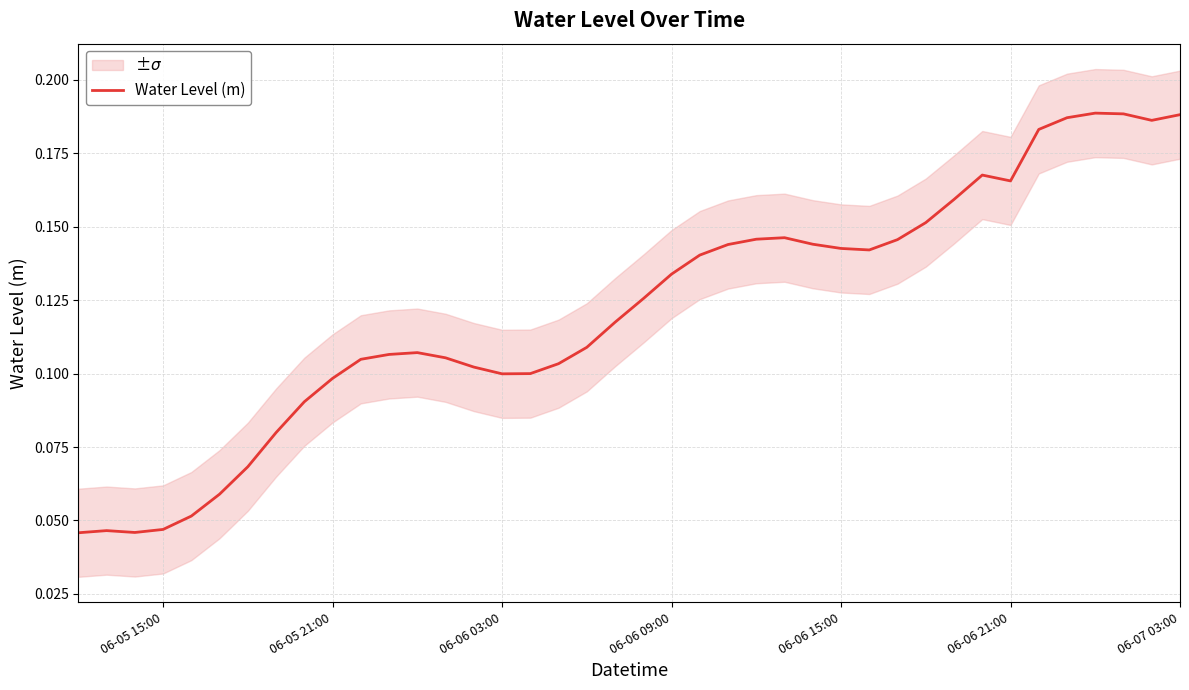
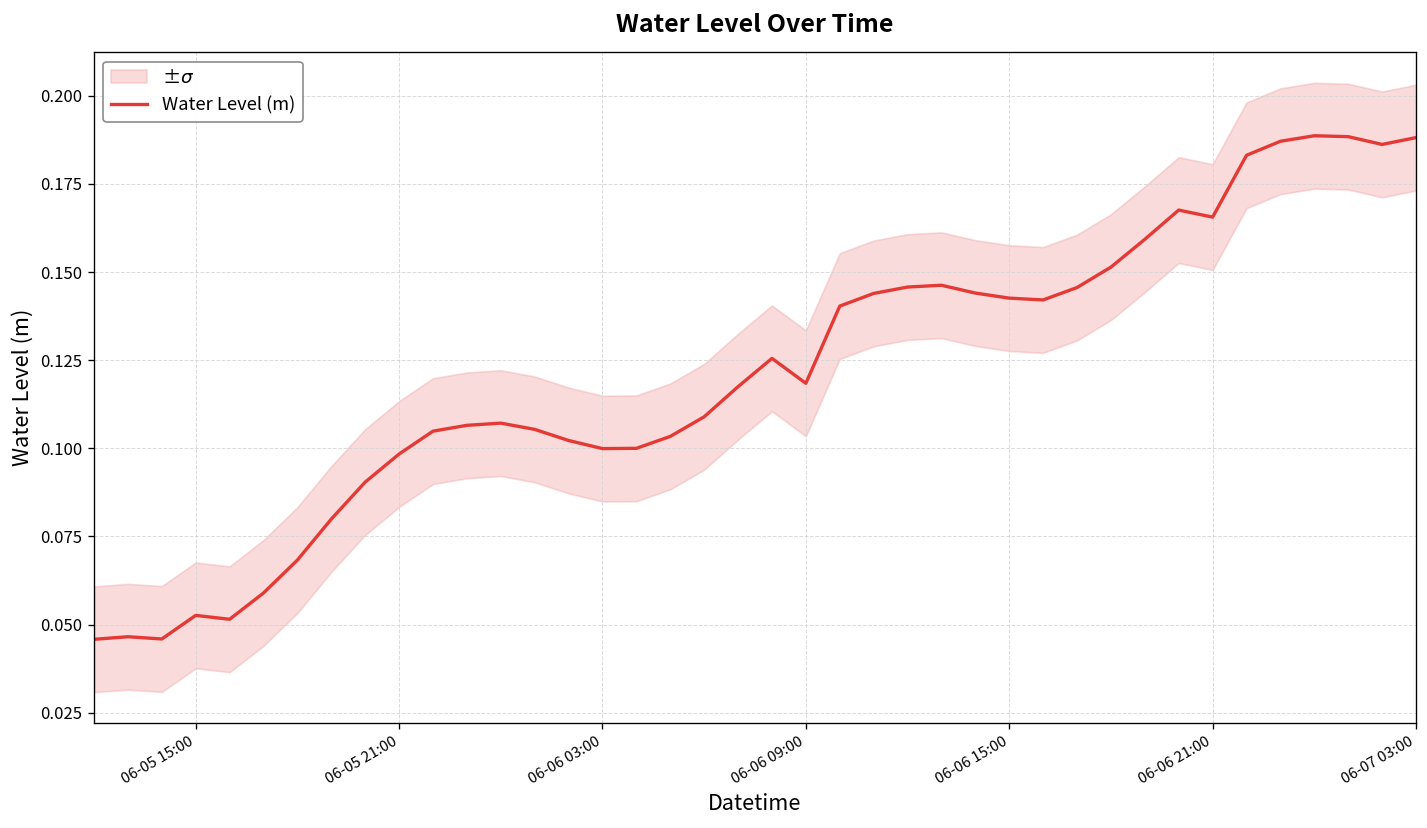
  {
    "Water Level (m)": {
-     "06-05 15:00": 0.047,
+     "06-05 15:00": 0.053,
      "06-05 21:00": 0.098,
      "06-06 03:00": 0.100,
-     "06-06 09:00": 0.134,
+     "06-06 09:00": 0.118,
      "06-06 15:00": 0.143,
      "06-06 21:00": 0.166,
      "06-07 03:00": 0.188
    }
  }
